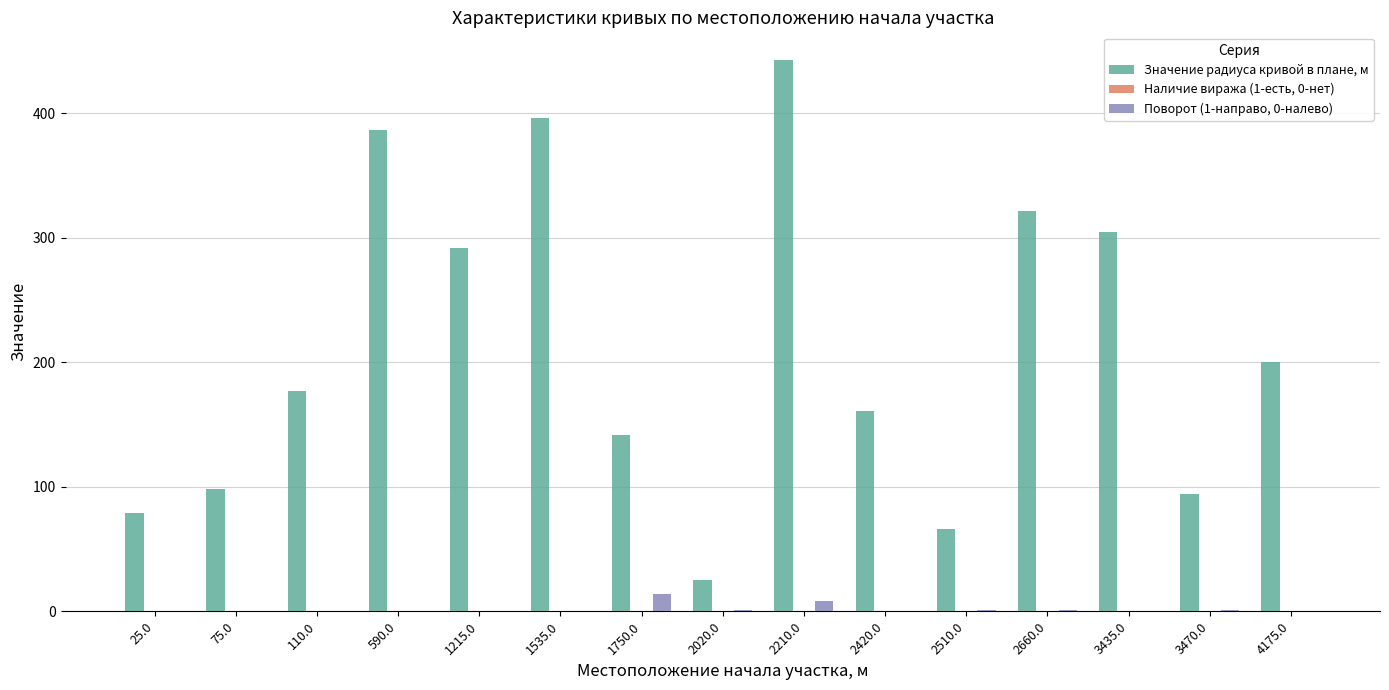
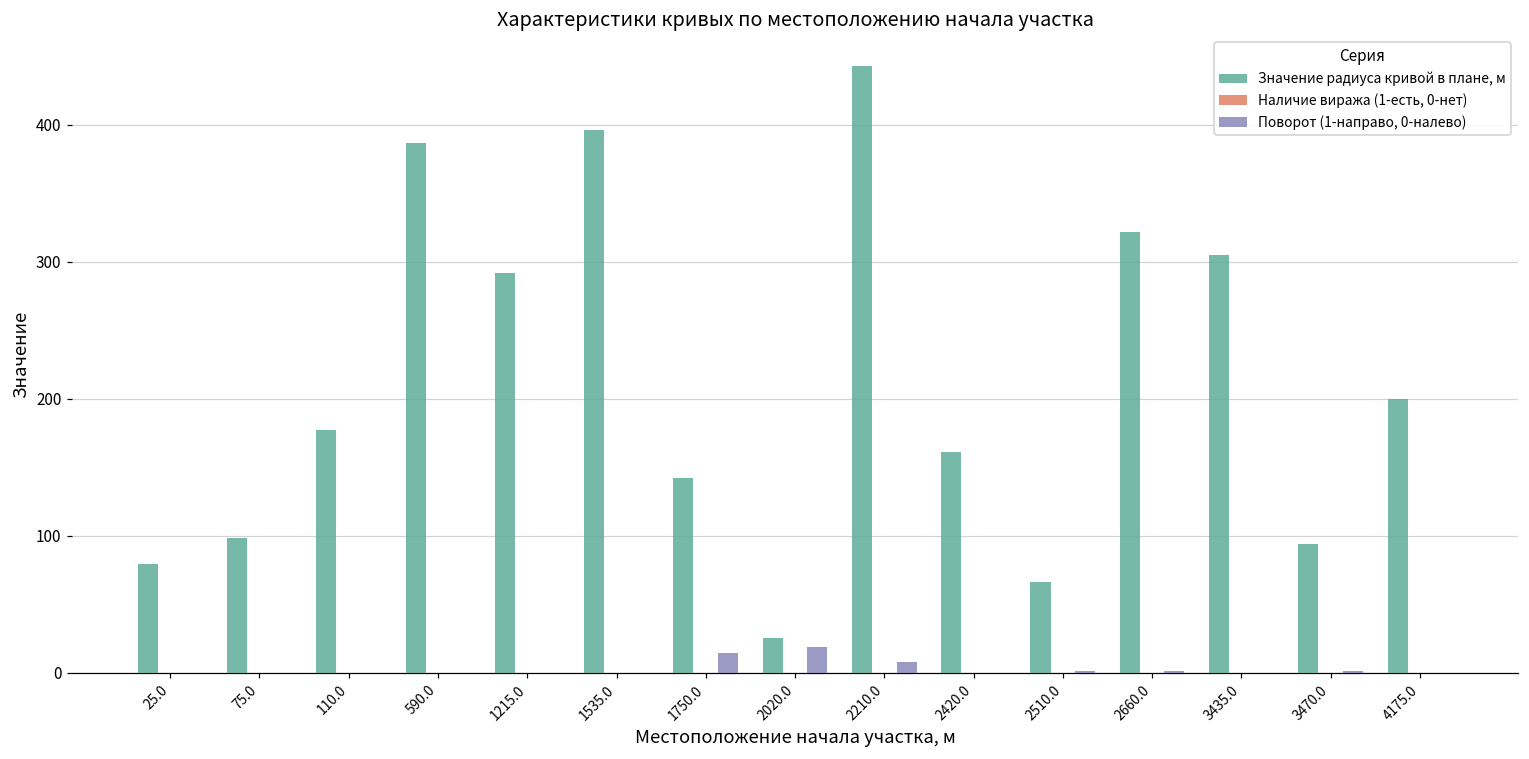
  {
    "Значение радиуса кривой в плане, м": {
      "25.0": 79,
      "75.0": 98,
      "110.0": 177,
      "590.0": 387,
      "1215.0": 292,
      "1535.0": 396,
      "1750.0": 142,
      "2020.0": 25,
      "2210.0": 443,
      "2420.0": 161,
      "2510.0": 66,
      "2660.0": 322,
      "3435.0": 305,
      "3470.0": 94,
      "4175.0": 200
    },
    "Наличие виража (1-есть, 0-нет)": {
      "25.0": 0,
      "75.0": 0,
      "110.0": 0,
      "590.0": 0,
      "1215.0": 0,
      "1535.0": 0,
      "1750.0": 0,
      "2020.0": 0,
      "2210.0": 0,
      "2420.0": 0,
      "2510.0": 0,
      "2660.0": 0,
      "3435.0": 0,
      "3470.0": 0,
      "4175.0": 0
    },
    "Поворот (1-направо, 0-налево)": {
      "25.0": 0,
      "75.0": 0,
      "110.0": 0,
      "590.0": 0,
      "1215.0": 0,
      "1535.0": 0,
      "1750.0": 14,
-     "2020.0": 1,
+     "2020.0": 19,
      "2210.0": 8,
      "2420.0": 0,
      "3435.0": 0,
      "4175.0": 0
    }
  }
